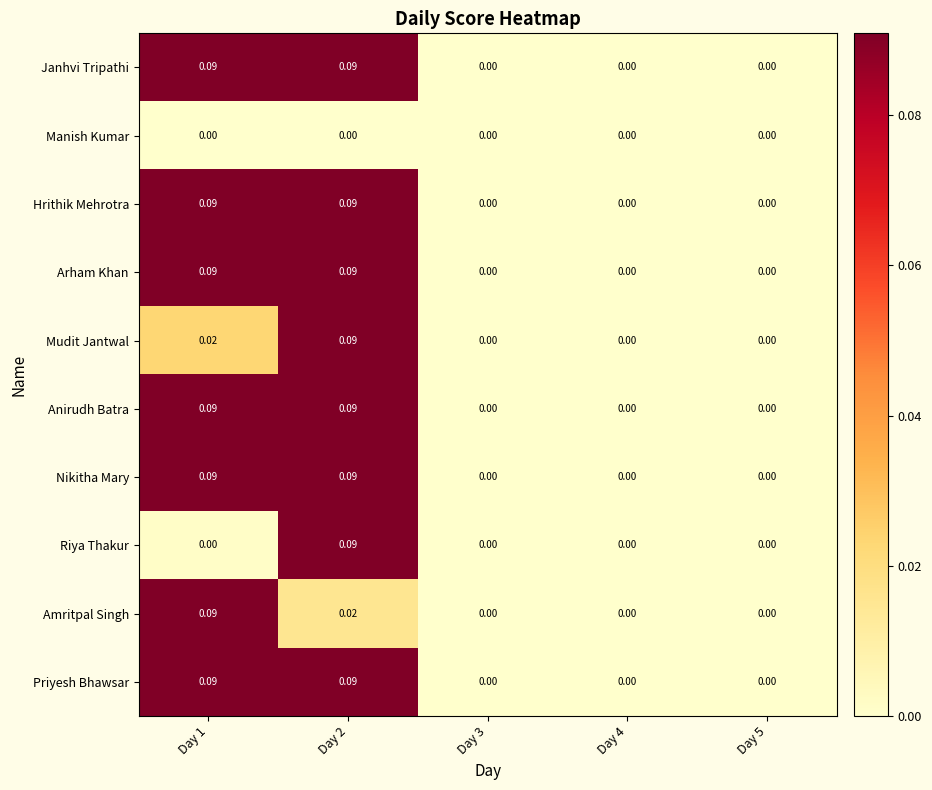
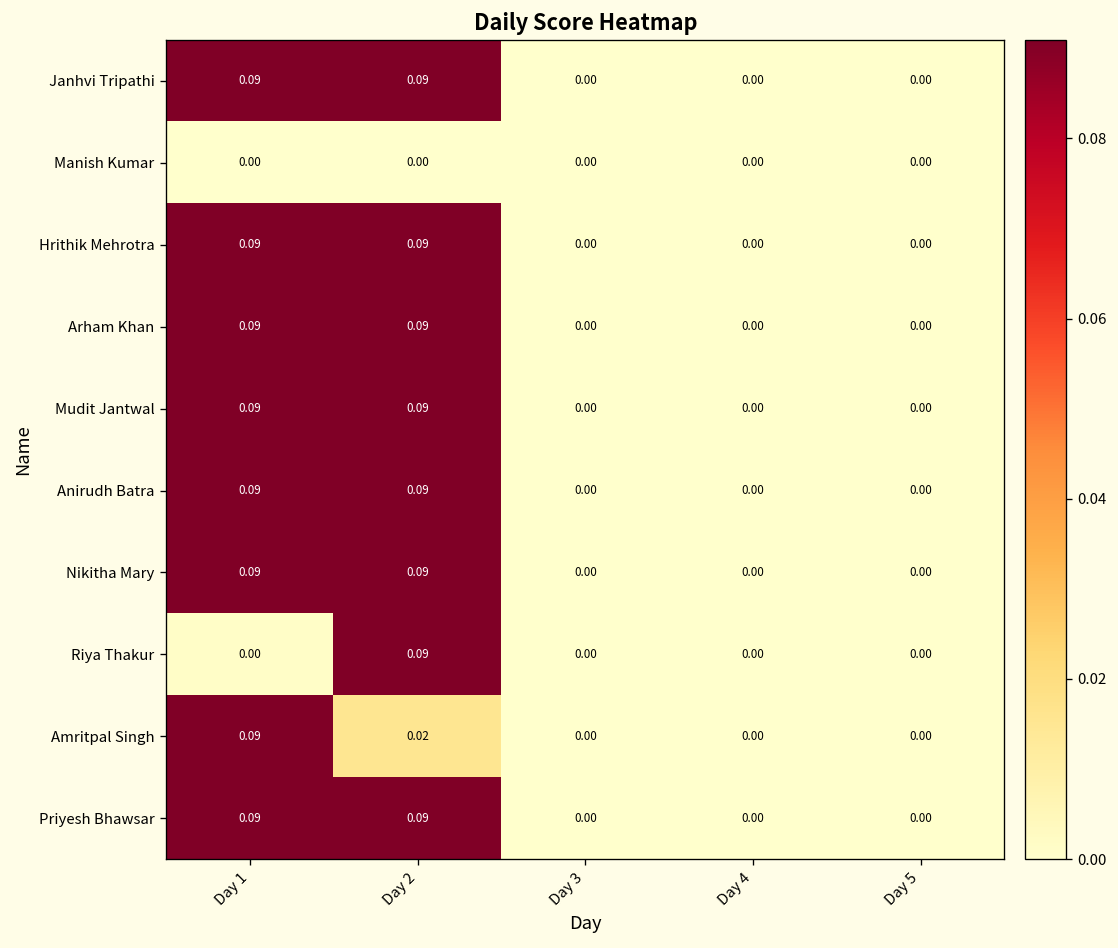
  {
    "Janhvi Tripathi": {
      "Day 1": 0.09,
      "Day 2": 0.09,
      "Day 3": 0.00,
      "Day 4": 0.00,
      "Day 5": 0.00
    },
    "Manish Kumar": {
      "Day 1": 0.00,
      "Day 2": 0.00,
      "Day 3": 0.00,
      "Day 4": 0.00,
      "Day 5": 0.00
    },
    "Hrithik Mehrotra": {
      "Day 1": 0.09,
      "Day 2": 0.09,
      "Day 3": 0.00,
      "Day 4": 0.00,
      "Day 5": 0.00
    },
    "Arham Khan": {
      "Day 1": 0.09,
      "Day 2": 0.09,
      "Day 3": 0.00,
      "Day 4": 0.00,
      "Day 5": 0.00
    },
    "Mudit Jantwal": {
-     "Day 1": 0.02,
+     "Day 1": 0.09,
      "Day 2": 0.09,
      "Day 3": 0.00,
      "Day 4": 0.00,
      "Day 5": 0.00
    },
    "Anirudh Batra": {
      "Day 1": 0.09,
      "Day 2": 0.09,
      "Day 3": 0.00,
      "Day 4": 0.00,
      "Day 5": 0.00
    },
    "Nikitha Mary": {
      "Day 1": 0.09,
      "Day 2": 0.09,
      "Day 3": 0.00,
      "Day 4": 0.00,
      "Day 5": 0.00
    },
    "Riya Thakur": {
      "Day 1": 0.00,
      "Day 2": 0.09,
      "Day 3": 0.00,
      "Day 4": 0.00,
      "Day 5": 0.00
    },
    "Amritpal Singh": {
      "Day 1": 0.09,
      "Day 2": 0.02,
      "Day 3": 0.00,
      "Day 4": 0.00,
      "Day 5": 0.00
    },
    "Priyesh Bhawsar": {
      "Day 1": 0.09,
      "Day 2": 0.09,
      "Day 3": 0.00,
      "Day 4": 0.00,
      "Day 5": 0.00
    }
  }
